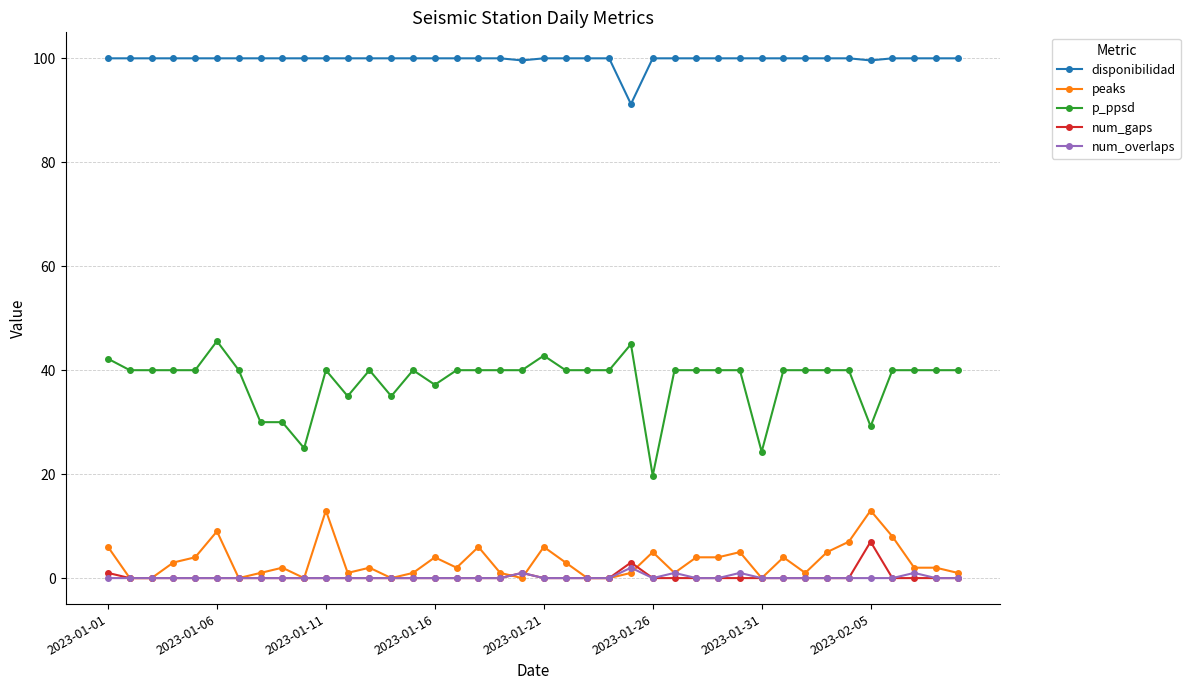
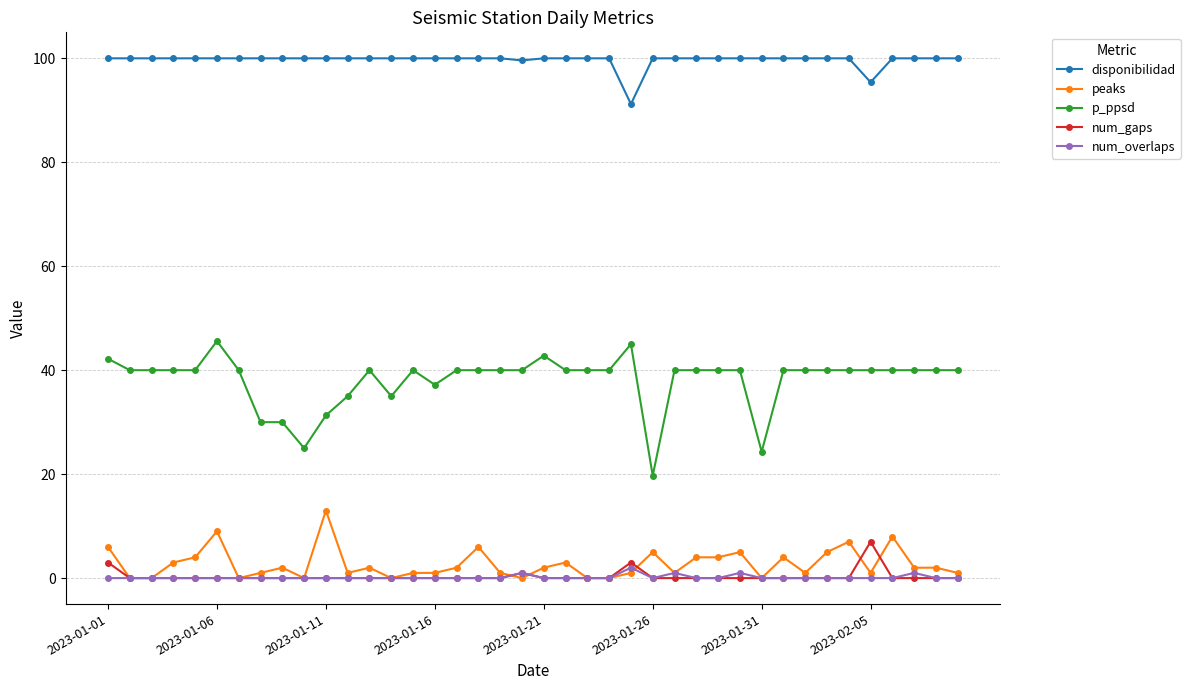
  {
    "disponibilidad": {
      "2023-01-01": 100,
      "2023-01-06": 100,
      "2023-01-11": 100,
      "2023-01-16": 100,
      "2023-01-21": 100,
      "2023-01-26": 100,
      "2023-01-31": 100,
-     "2023-02-05": 100
+     "2023-02-05": 95
    },
    "peaks": {
      "2023-01-01": 6,
      "2023-01-06": 9,
      "2023-01-11": 13,
-     "2023-01-16": 4,
-     "2023-01-21": 6,
+     "2023-01-16": 1,
+     "2023-01-21": 2,
      "2023-01-26": 5,
-     "2023-02-05": 13
+     "2023-02-05": 1
    },
    "p_ppsd": {
      "2023-01-01": 42,
      "2023-01-06": 46,
-     "2023-01-11": 40,
+     "2023-01-11": 31,
      "2023-01-16": 37,
      "2023-01-21": 43,
      "2023-01-26": 20,
      "2023-01-31": 24,
-     "2023-02-05": 29
+     "2023-02-05": 40
    },
    "num_gaps": {
-     "2023-01-01": 1,
+     "2023-01-01": 3,
      "2023-02-05": 7
    },
    "num_overlaps": {
      "2023-01-01": 0,
      "2023-02-05": 0
    }
  }
